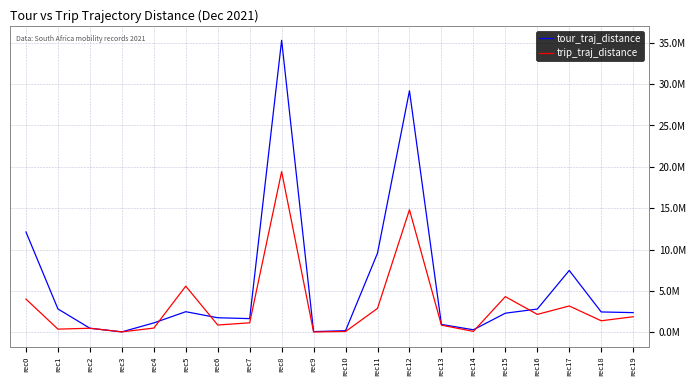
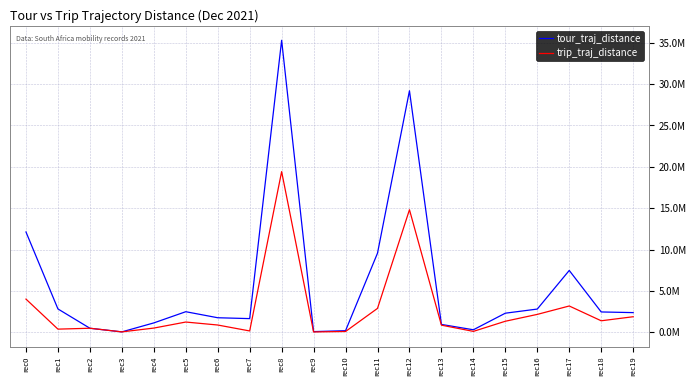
  {
    "tour_traj_distance": {
      "rec0": 12000000,
      "rec1": 3000000,
      "rec4": 1000000,
      "rec5": 2000000,
      "rec6": 2000000,
      "rec7": 2000000,
      "rec8": 35000000,
      "rec11": 10000000,
      "rec12": 29000000,
      "rec15": 2000000,
      "rec16": 3000000,
      "rec17": 7000000,
      "rec18": 2000000,
      "rec19": 2000000
    },
    "trip_traj_distance": {
      "rec0": 4000000,
      "rec1": 0,
      "rec4": 1000000,
-     "rec5": 6000000,
+     "rec5": 1000000,
      "rec6": 1000000,
-     "rec7": 1000000,
+     "rec7": 0,
      "rec8": 19000000,
      "rec11": 3000000,
      "rec12": 15000000,
-     "rec15": 4000000,
+     "rec15": 1000000,
      "rec16": 2000000,
      "rec17": 3000000,
      "rec18": 1000000,
      "rec19": 2000000
    }
  }
